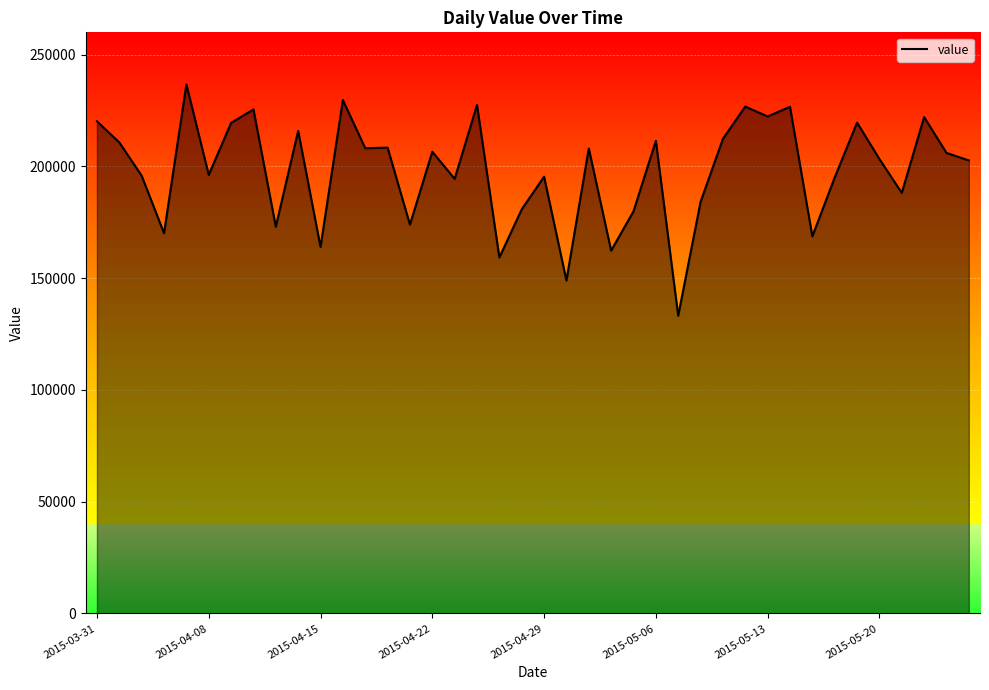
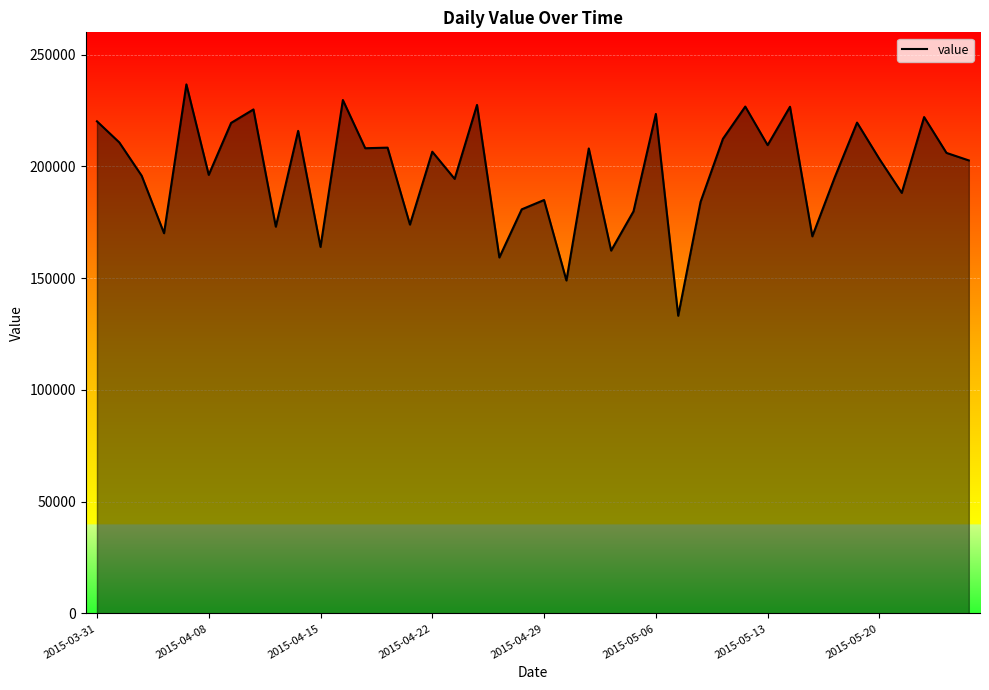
  {
    "2015-03-31": 220000,
    "2015-04-08": 196000,
    "2015-04-15": 164000,
    "2015-04-22": 207000,
-   "2015-04-29": 195000,
-   "2015-05-06": 211000,
-   "2015-05-13": 222000,
+   "2015-04-29": 185000,
+   "2015-05-06": 223000,
+   "2015-05-13": 210000,
    "2015-05-20": 203000
  }
